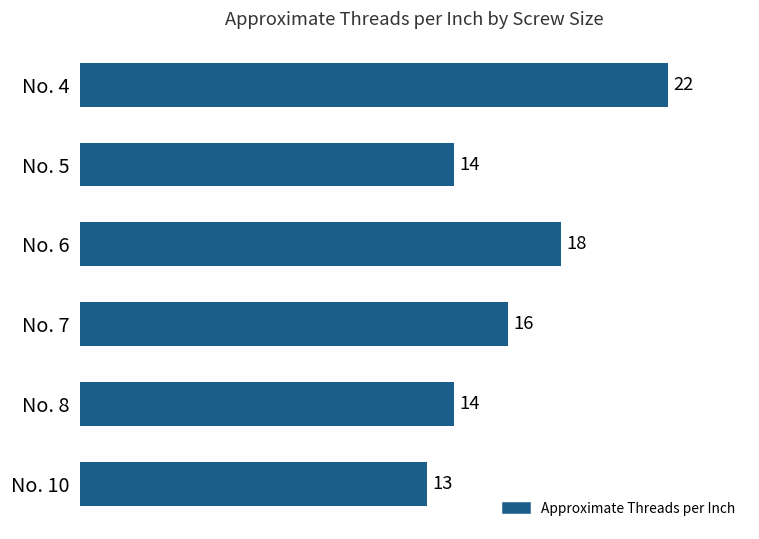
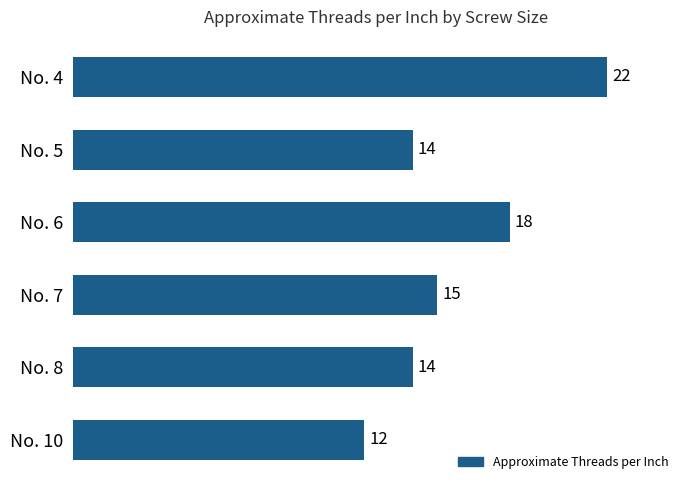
  {
    "No. 4": 22,
    "No. 5": 14,
    "No. 6": 18,
-   "No. 7": 16,
+   "No. 7": 15,
    "No. 8": 14,
-   "No. 10": 13
+   "No. 10": 12
  }
